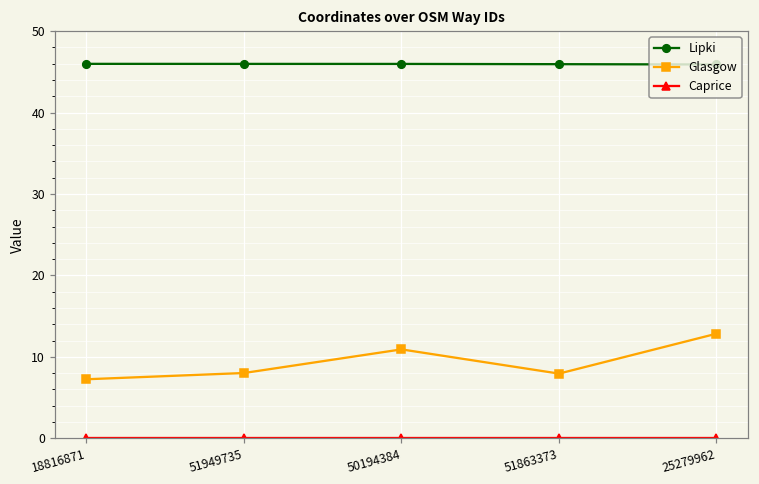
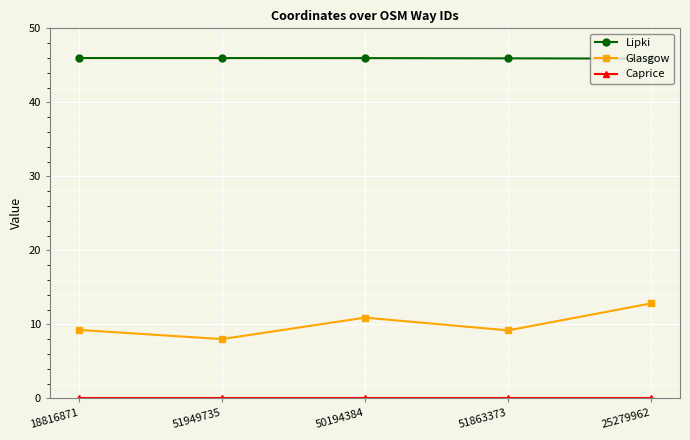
  {
    "Lipki": {
      "18816871": 46,
      "51949735": 46,
      "50194384": 46,
      "51863373": 46
    },
    "Glasgow": {
-     "18816871": 7,
+     "18816871": 9,
      "51949735": 8,
      "50194384": 11,
-     "51863373": 8,
+     "51863373": 9,
      "25279962": 13
    },
    "Caprice": {
      "18816871": 0,
      "51949735": 0,
      "50194384": 0,
      "51863373": 0,
      "25279962": 0
    }
  }
